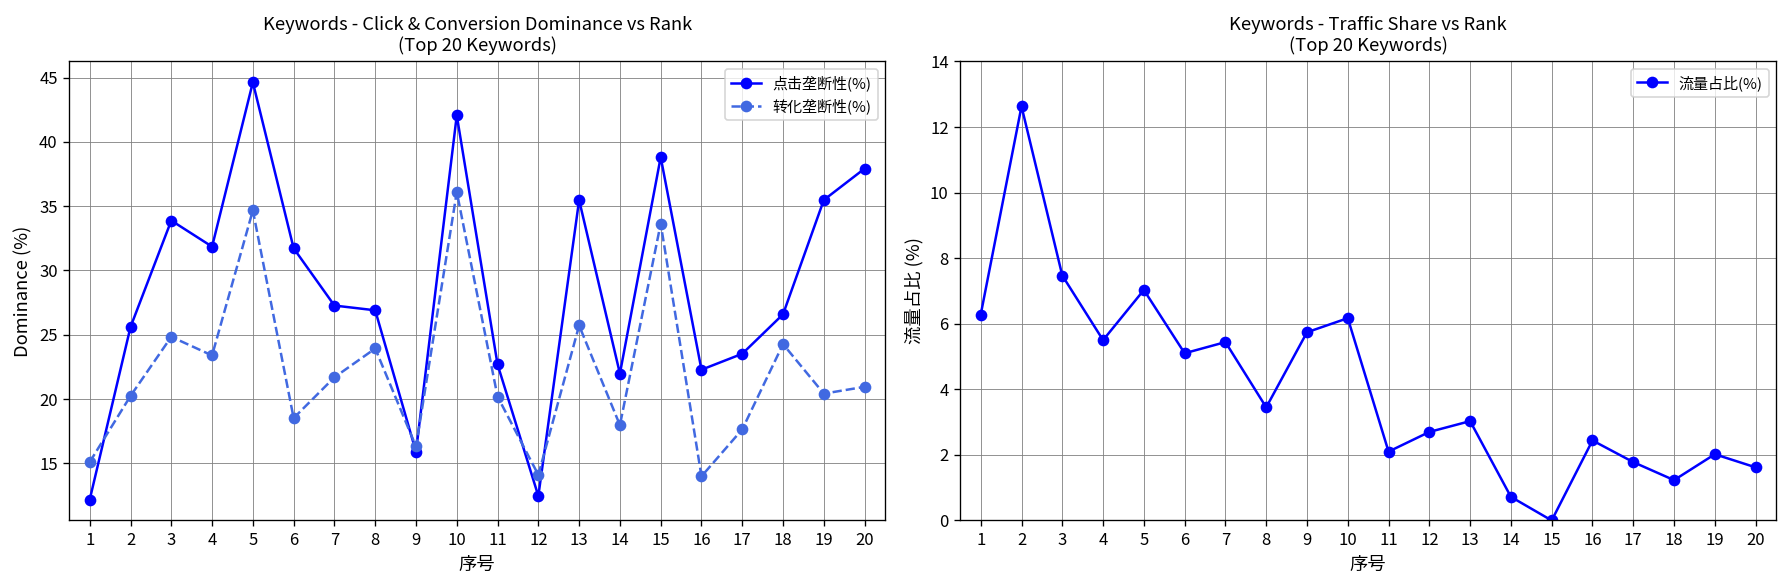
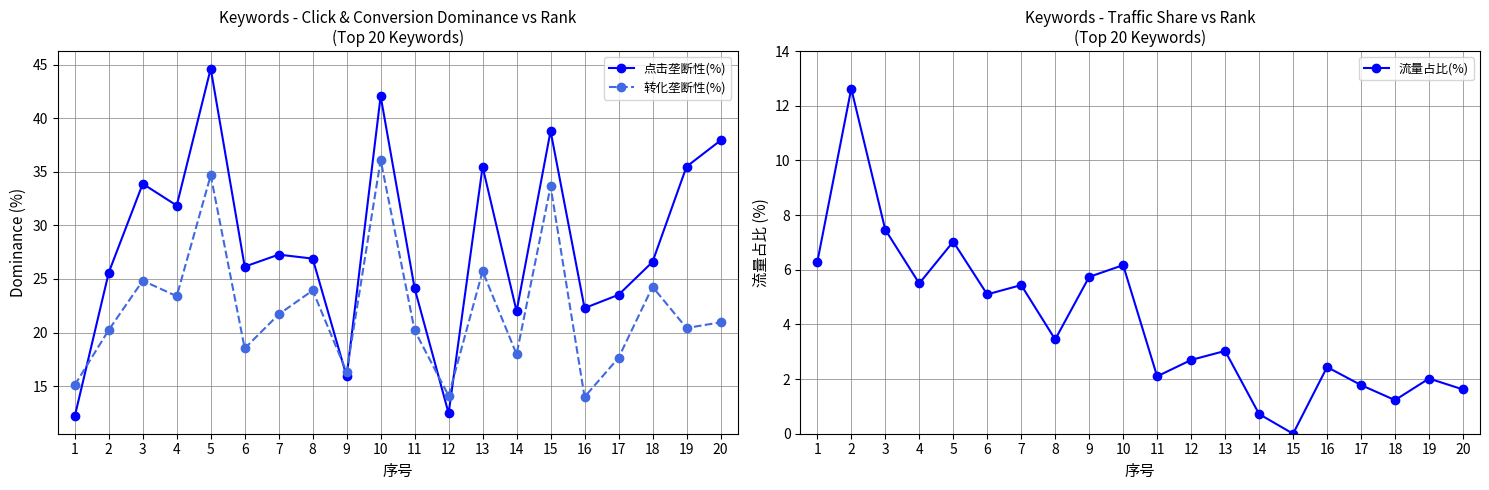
  {
    "Keywords - Click & Conversion Dominance vs Rank (Top 20 Keywords)": {
      "点击垄断性(%)": {
        "1": 12.2,
        "2": 25.6,
        "3": 33.9,
        "4": 31.9,
        "5": 44.6,
-       "6": 31.7,
+       "6": 26.2,
        "7": 27.3,
        "8": 26.9,
        "9": 15.9,
        "10": 42.1,
-       "11": 22.7,
+       "11": 24.1,
        "12": 12.5,
        "13": 35.5,
        "14": 22.0,
        "15": 38.8,
        "16": 22.3,
        "17": 23.5,
        "18": 26.6,
        "19": 35.5,
        "20": 37.9
      },
      "转化垄断性(%)": {
        "1": 15.1,
        "2": 20.2,
        "3": 24.8,
        "4": 23.4,
        "5": 34.7,
        "6": 18.5,
        "7": 21.7,
        "8": 23.9,
        "9": 16.3,
        "10": 36.1,
        "11": 20.2,
        "12": 14.1,
        "13": 25.7,
        "14": 18.0,
        "15": 33.6,
        "16": 14.0,
        "17": 17.6,
        "18": 24.3,
        "19": 20.4,
        "20": 21.0
      }
    },
    "Keywords - Traffic Share vs Rank (Top 20 Keywords)": {
      "1": 6.3,
      "2": 12.6,
      "3": 7.5,
      "4": 5.5,
      "5": 7.0,
      "6": 5.1,
      "7": 5.4,
      "8": 3.5,
      "9": 5.7,
      "10": 6.2,
      "11": 2.1,
      "12": 2.7,
      "13": 3.0,
      "14": 0.7,
      "15": 0.0,
      "16": 2.4,
      "17": 1.8,
      "18": 1.2,
      "19": 2.0,
      "20": 1.6
    }
  }
